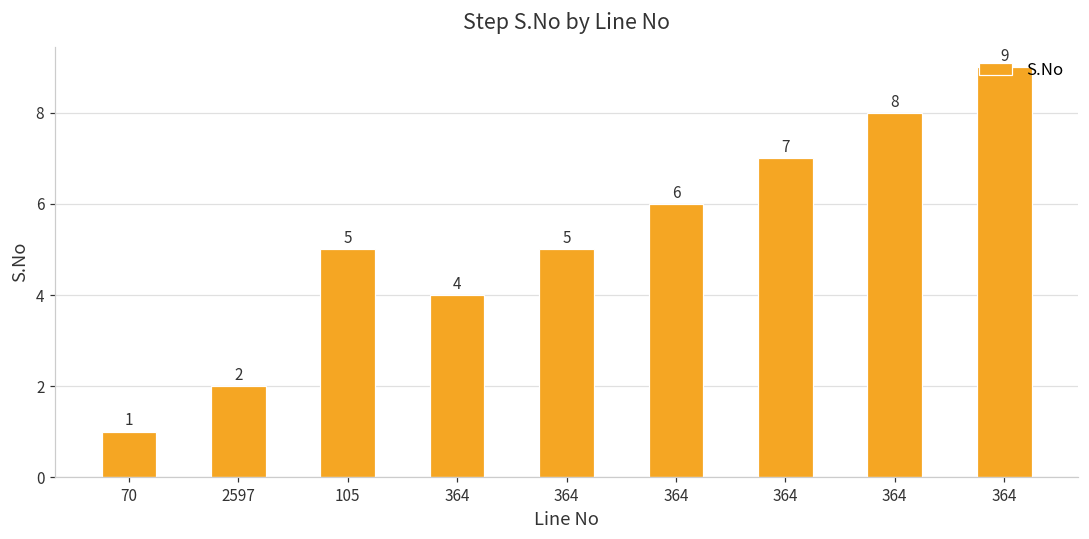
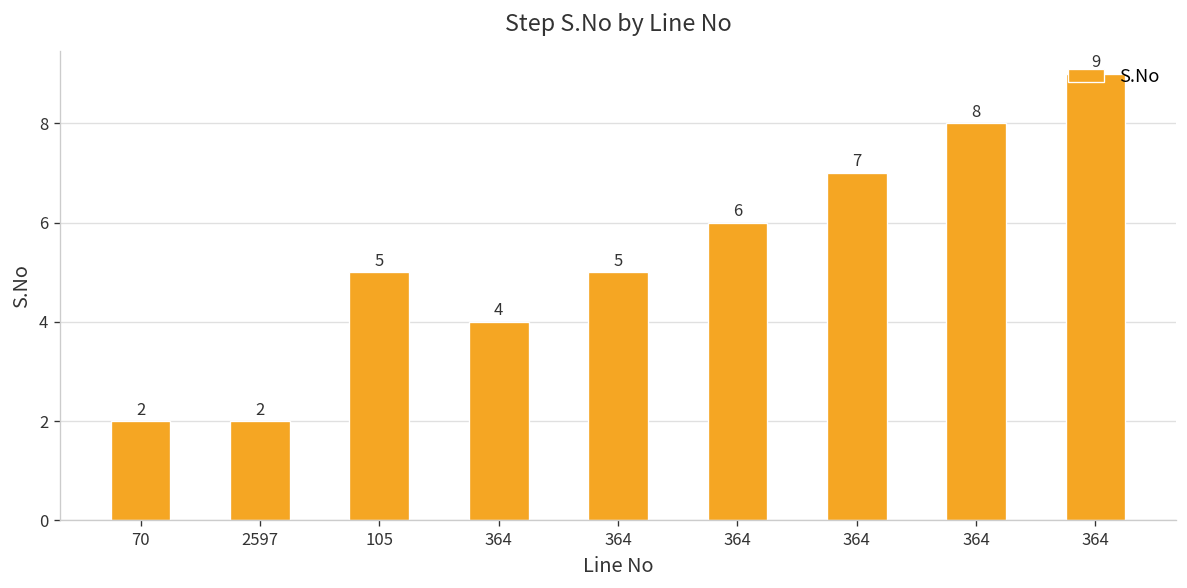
  {
-   "70": 1,
+   "70": 2,
    "2597": 2,
    "105": 5
  }
